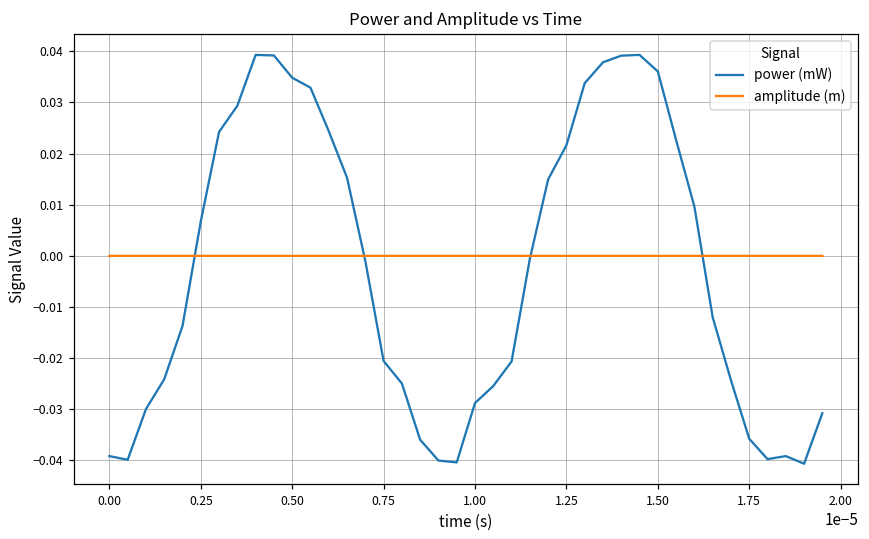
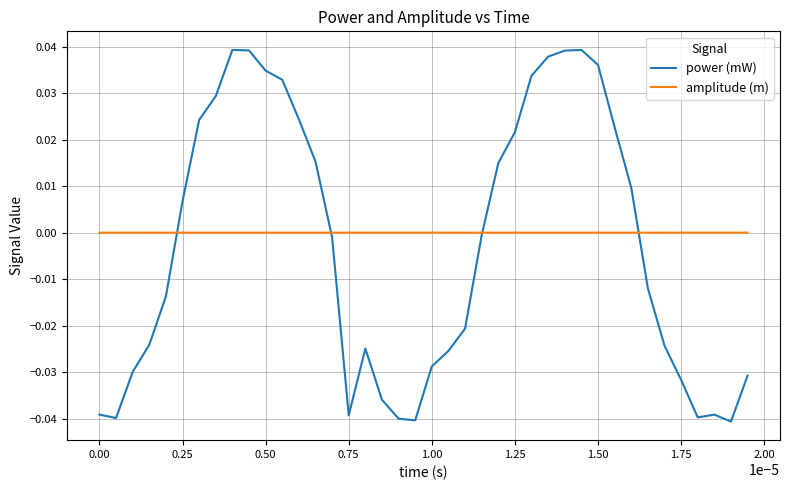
  {
    "power (mW)": {
      "0.00": -0.039,
      "0.25": 0.007,
      "0.50": 0.035,
-     "0.75": -0.021,
+     "0.75": -0.039,
      "1.00": -0.029,
      "1.25": 0.022,
      "1.50": 0.036,
-     "1.75": -0.036
+     "1.75": -0.032
    },
    "amplitude (m)": {
      "0.00": 0.000,
      "0.25": 0.000,
      "0.50": 0.000,
      "0.75": 0.000,
      "1.00": 0.000,
      "1.25": 0.000,
      "1.50": 0.000,
      "1.75": 0.000
    }
  }
